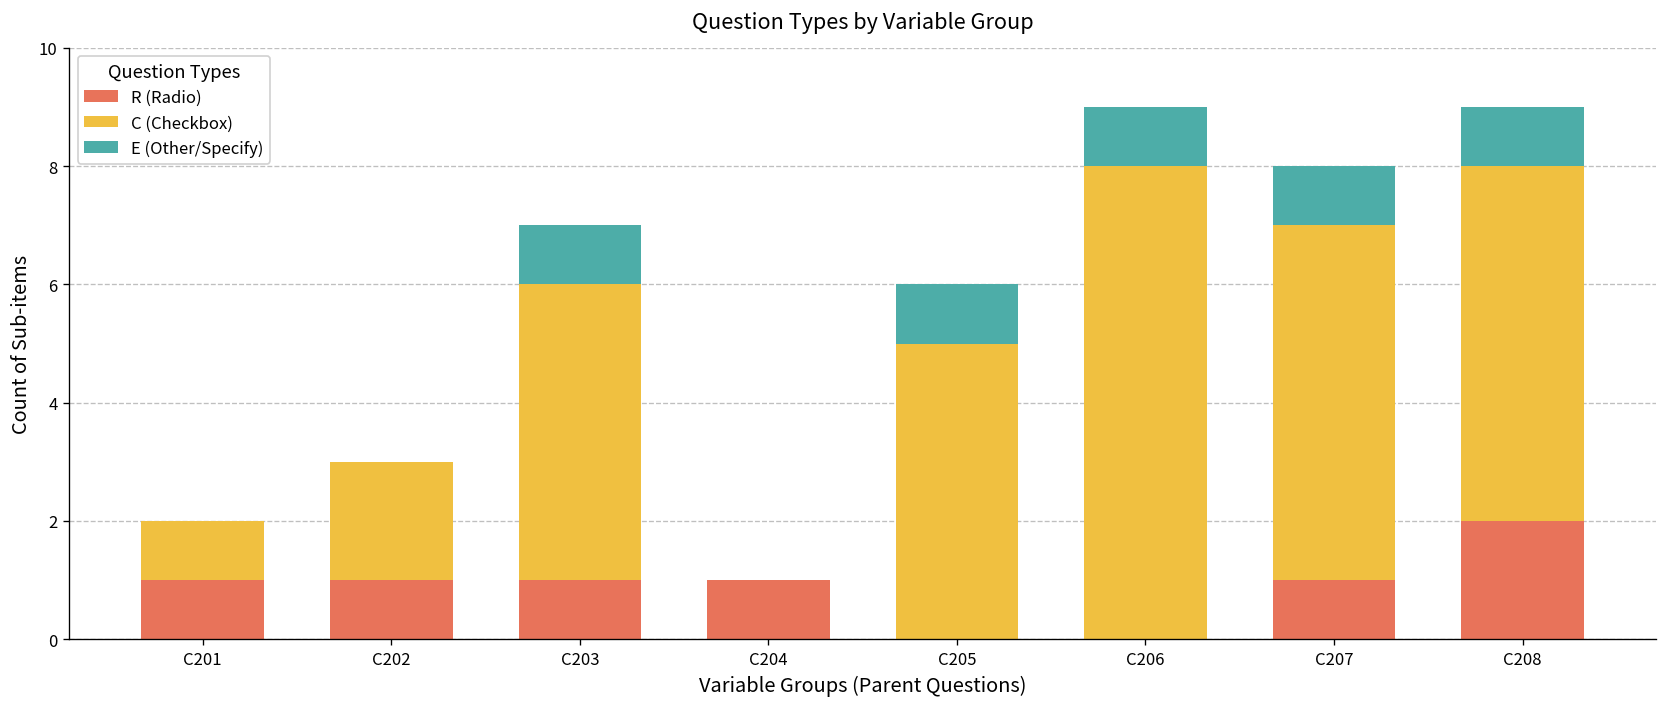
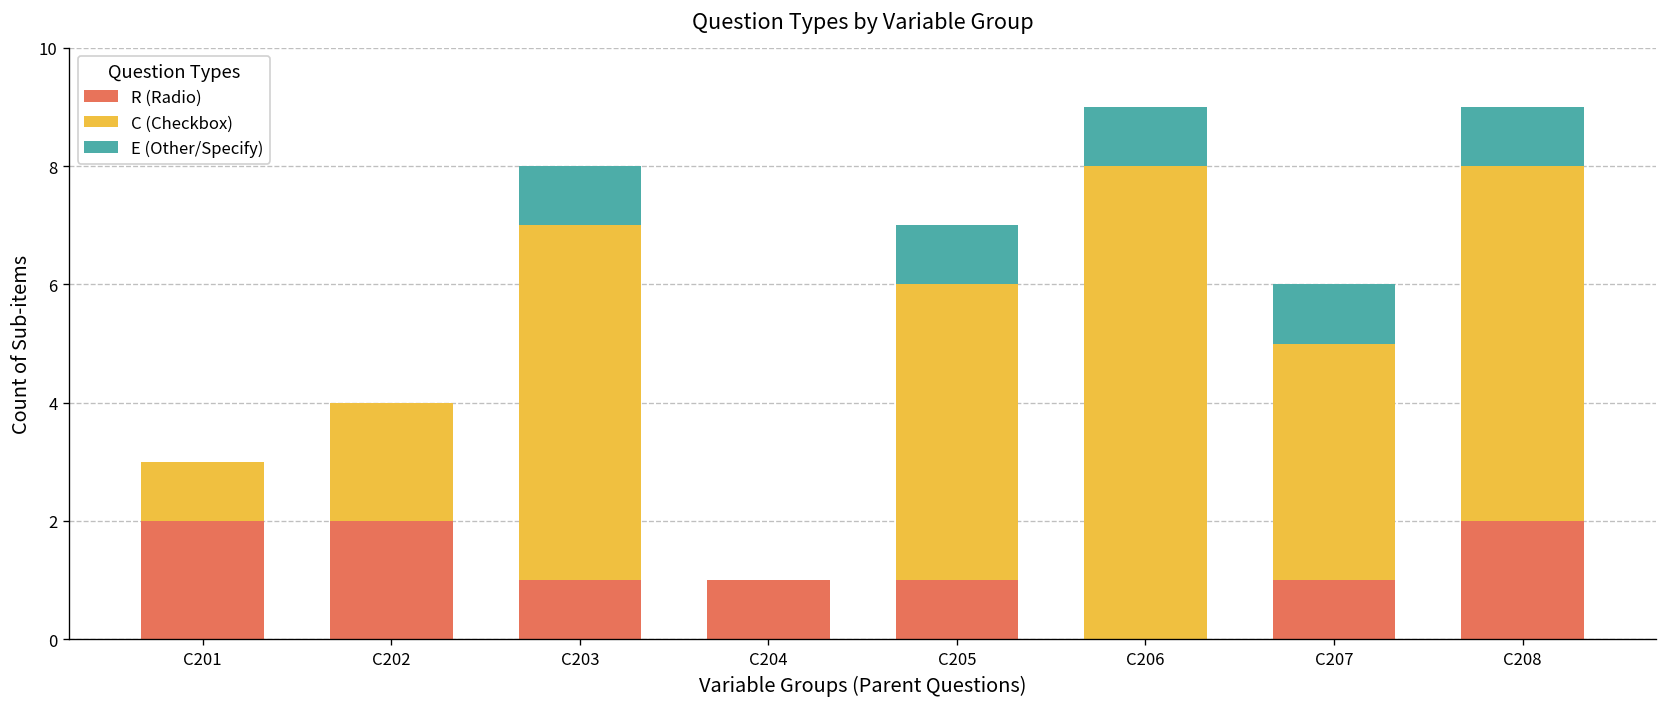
  {
    "R (Radio)": {
-     "C201": 1,
-     "C202": 1,
+     "C201": 2,
+     "C202": 2,
      "C203": 1,
      "C204": 1,
-     "C205": 0,
+     "C205": 1,
      "C206": 0,
      "C207": 1,
      "C208": 2
    },
    "C (Checkbox)": {
      "C201": 1,
      "C202": 2,
-     "C203": 5,
+     "C203": 6,
      "C204": 0,
      "C205": 5,
      "C206": 8,
-     "C207": 6,
+     "C207": 4,
      "C208": 6
    },
    "E (Other/Specify)": {
      "C201": 0,
      "C202": 0,
      "C203": 1,
      "C204": 0,
      "C205": 1,
      "C206": 1,
      "C207": 1,
      "C208": 1
    }
  }
